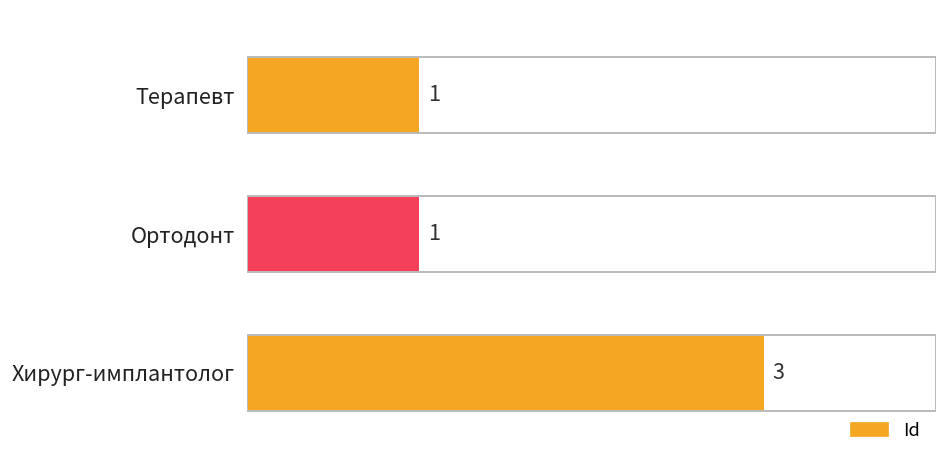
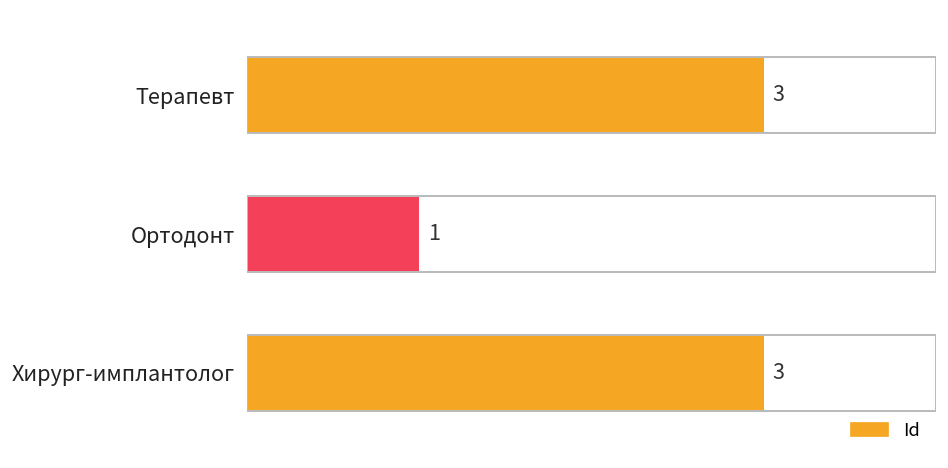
  {
-   "Терапевт": 1,
+   "Терапевт": 3,
    "Ортодонт": 1,
    "Хирург-имплантолог": 3
  }
